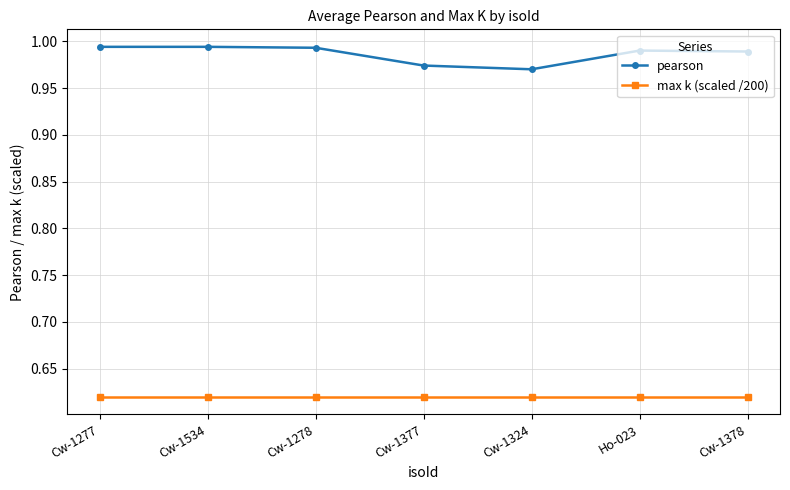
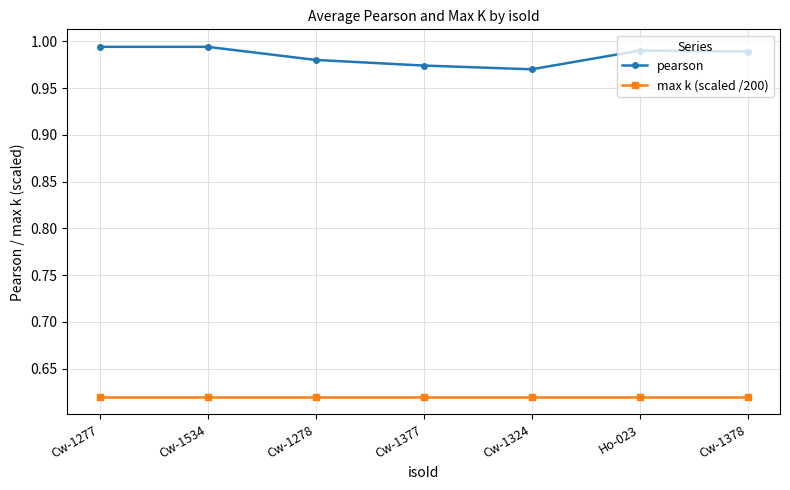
  {
    "pearson": {
      "Cw-1277": 0.99,
      "Cw-1534": 0.99,
-     "Cw-1278": 0.99,
+     "Cw-1278": 0.98,
      "Cw-1377": 0.97,
      "Cw-1324": 0.97
    },
    "max k (scaled /200)": {
      "Cw-1277": 0.62,
      "Cw-1534": 0.62,
      "Cw-1278": 0.62,
      "Cw-1377": 0.62,
      "Cw-1324": 0.62,
      "Ho-023": 0.62,
      "Cw-1378": 0.62
    }
  }
